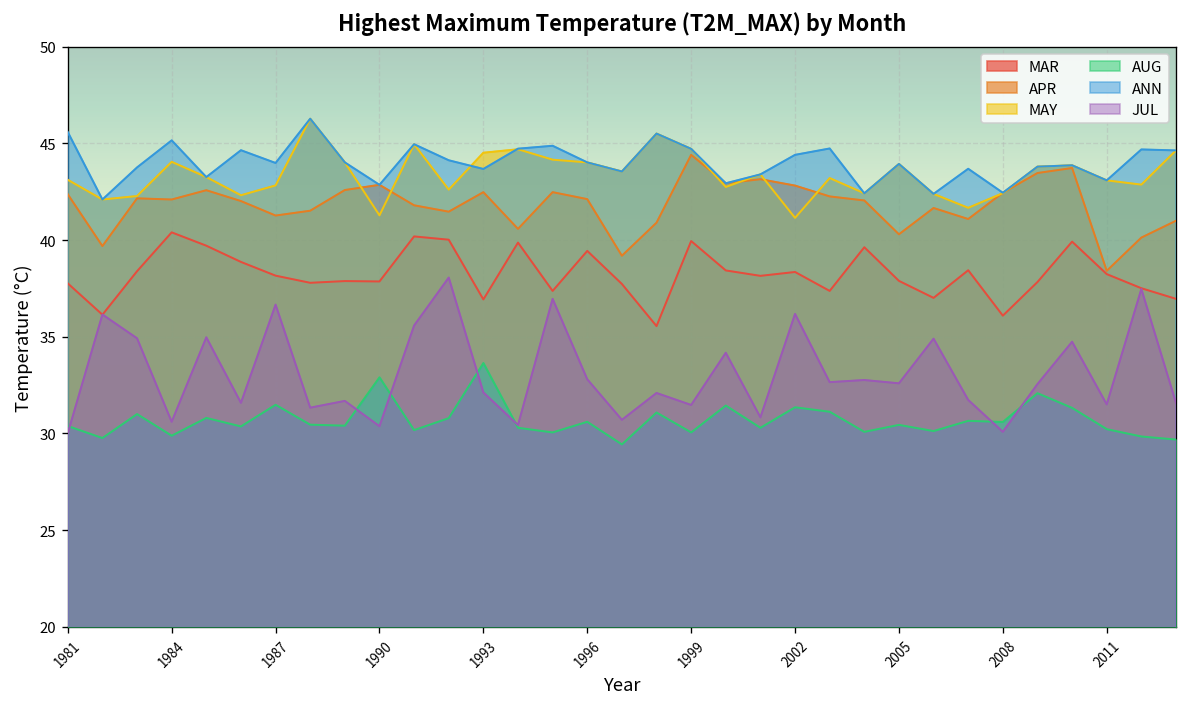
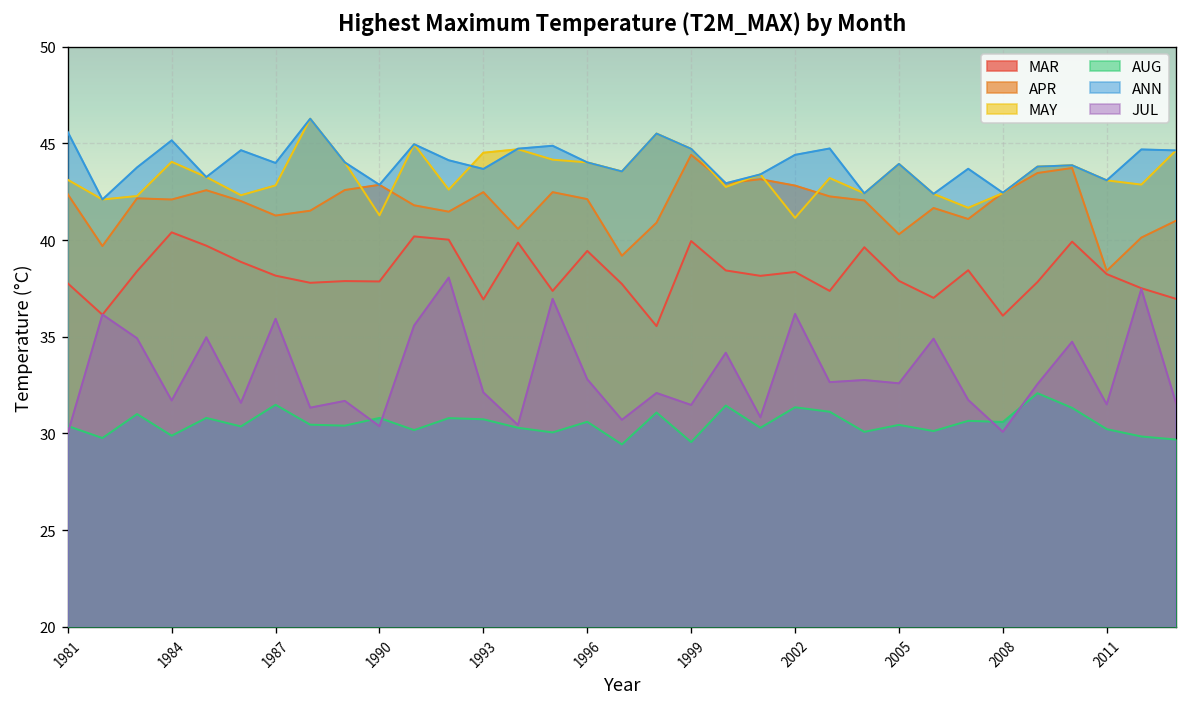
  {
    "MAY": {
      "1981": 43.1,
      "1984": 44.1,
      "1987": 42.8,
      "1990": 41.3,
      "1993": 44.5,
      "2002": 41.2
    },
    "AUG": {
      "1981": 30.4,
      "1984": 29.9,
      "1987": 31.5,
-     "1990": 32.9,
-     "1993": 33.6,
+     "1990": 30.8,
+     "1993": 30.7,
      "1996": 30.6,
-     "1999": 30.1,
+     "1999": 29.6,
      "2002": 31.4,
      "2005": 30.4,
      "2008": 30.6,
      "2011": 30.2
    },
    "ANN": {
      "1981": 45.6,
      "1984": 45.2,
      "1987": 44.0,
      "1993": 43.7,
      "2002": 44.4
    },
    "JUL": {
      "1981": 30.0,
-     "1984": 30.6,
-     "1987": 36.7,
+     "1984": 31.7,
+     "1987": 35.9,
      "1990": 30.4,
      "1993": 32.1,
      "1996": 32.8,
      "1999": 31.5,
      "2002": 36.2,
      "2005": 32.6,
      "2008": 30.1,
      "2011": 31.5
    }
  }
